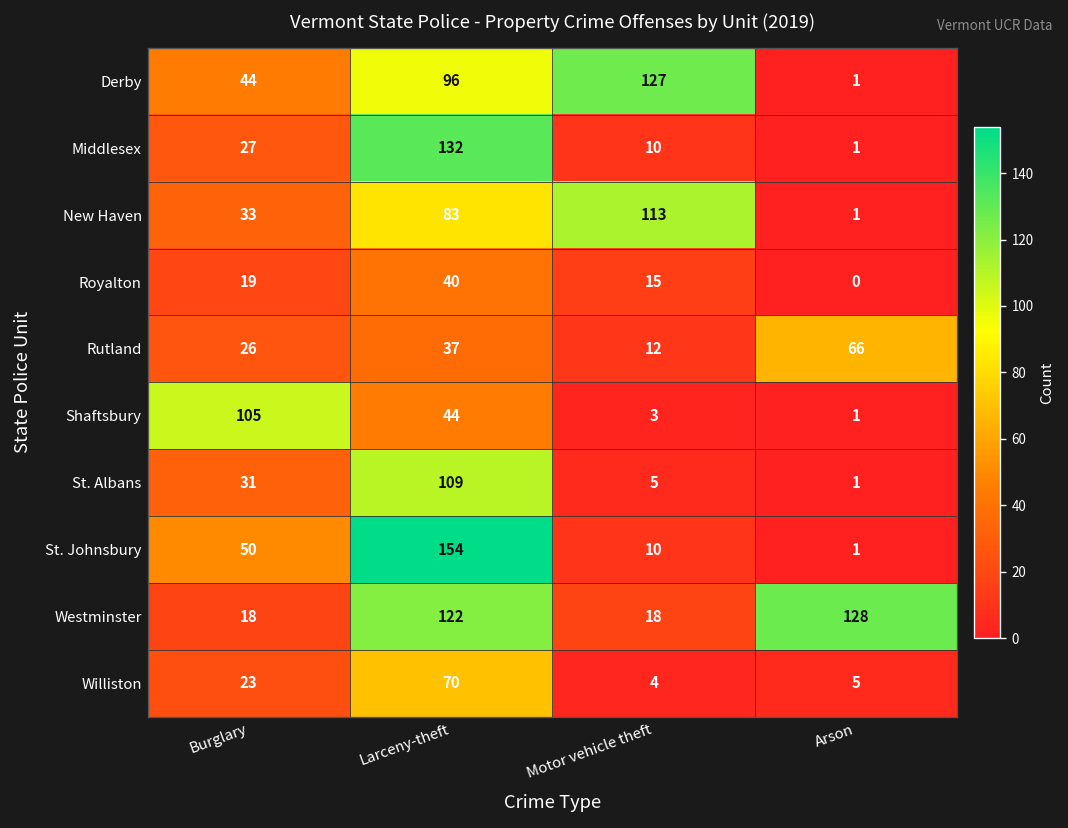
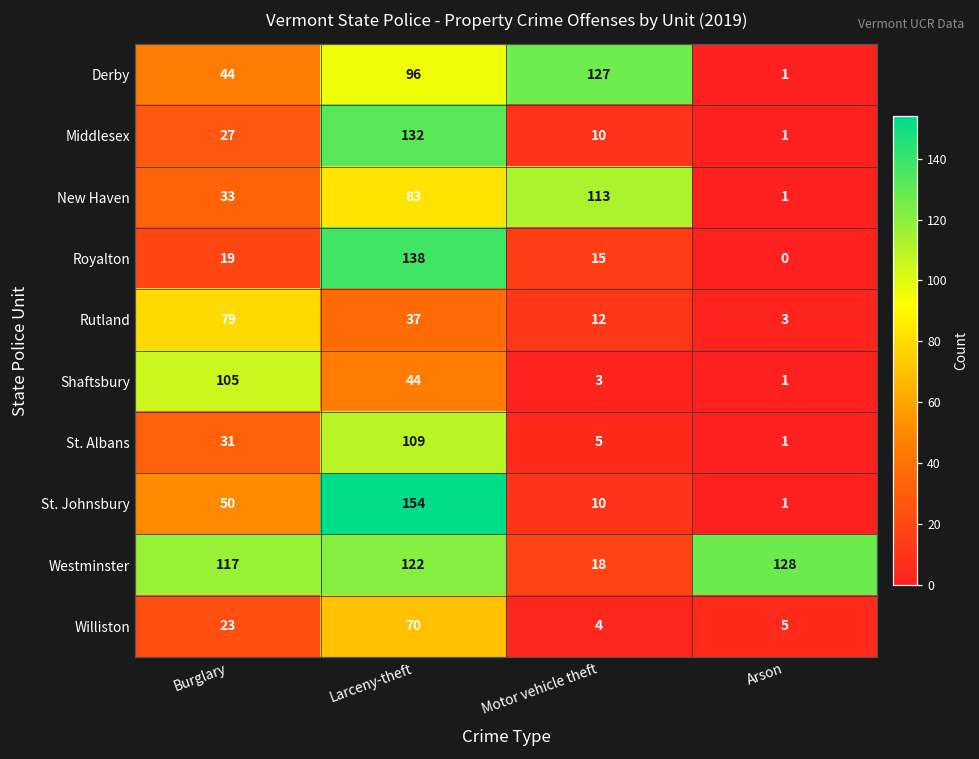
  {
    "Derby": {
      "Burglary": 44,
      "Larceny-theft": 96,
      "Motor vehicle theft": 127,
      "Arson": 1
    },
    "Middlesex": {
      "Burglary": 27,
      "Larceny-theft": 132,
      "Motor vehicle theft": 10,
      "Arson": 1
    },
    "New Haven": {
      "Burglary": 33,
      "Larceny-theft": 83,
      "Motor vehicle theft": 113,
      "Arson": 1
    },
    "Royalton": {
      "Burglary": 19,
-     "Larceny-theft": 40,
+     "Larceny-theft": 138,
      "Motor vehicle theft": 15,
      "Arson": 0
    },
    "Rutland": {
-     "Burglary": 26,
+     "Burglary": 79,
      "Larceny-theft": 37,
      "Motor vehicle theft": 12,
-     "Arson": 66
+     "Arson": 3
    },
    "Shaftsbury": {
      "Burglary": 105,
      "Larceny-theft": 44,
      "Motor vehicle theft": 3,
      "Arson": 1
    },
    "St. Albans": {
      "Burglary": 31,
      "Larceny-theft": 109,
      "Motor vehicle theft": 5,
      "Arson": 1
    },
    "St. Johnsbury": {
      "Burglary": 50,
      "Larceny-theft": 154,
      "Motor vehicle theft": 10,
      "Arson": 1
    },
    "Westminster": {
-     "Burglary": 18,
+     "Burglary": 117,
      "Larceny-theft": 122,
      "Motor vehicle theft": 18,
      "Arson": 128
    },
    "Williston": {
      "Burglary": 23,
      "Larceny-theft": 70,
      "Motor vehicle theft": 4,
      "Arson": 5
    }
  }
